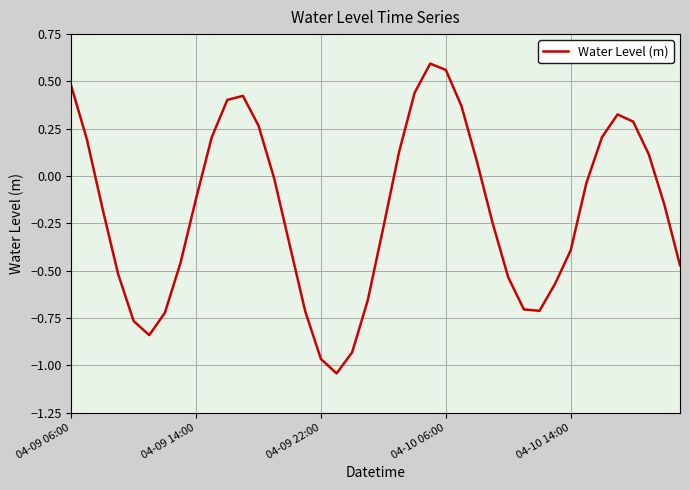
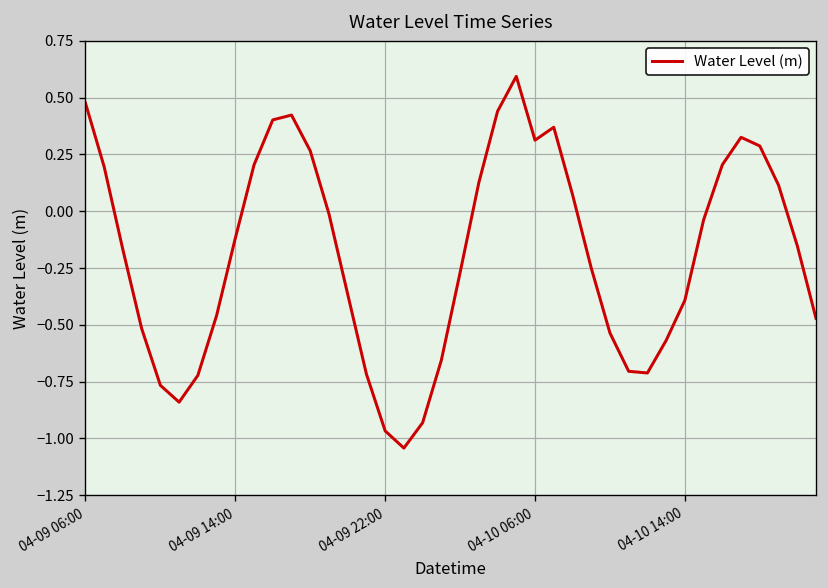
  {
    "04-09 06:00": 0.48,
    "04-09 14:00": -0.12,
    "04-09 22:00": -0.97,
-   "04-10 06:00": 0.56,
+   "04-10 06:00": 0.31,
    "04-10 14:00": -0.39
  }
